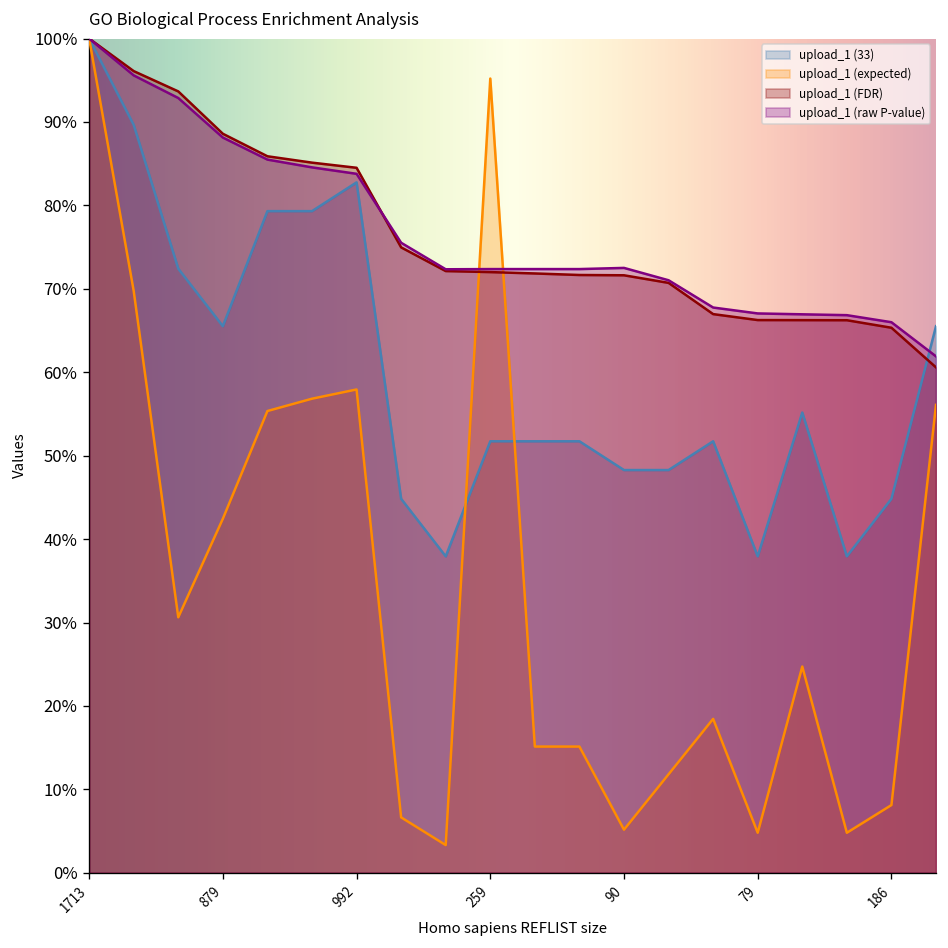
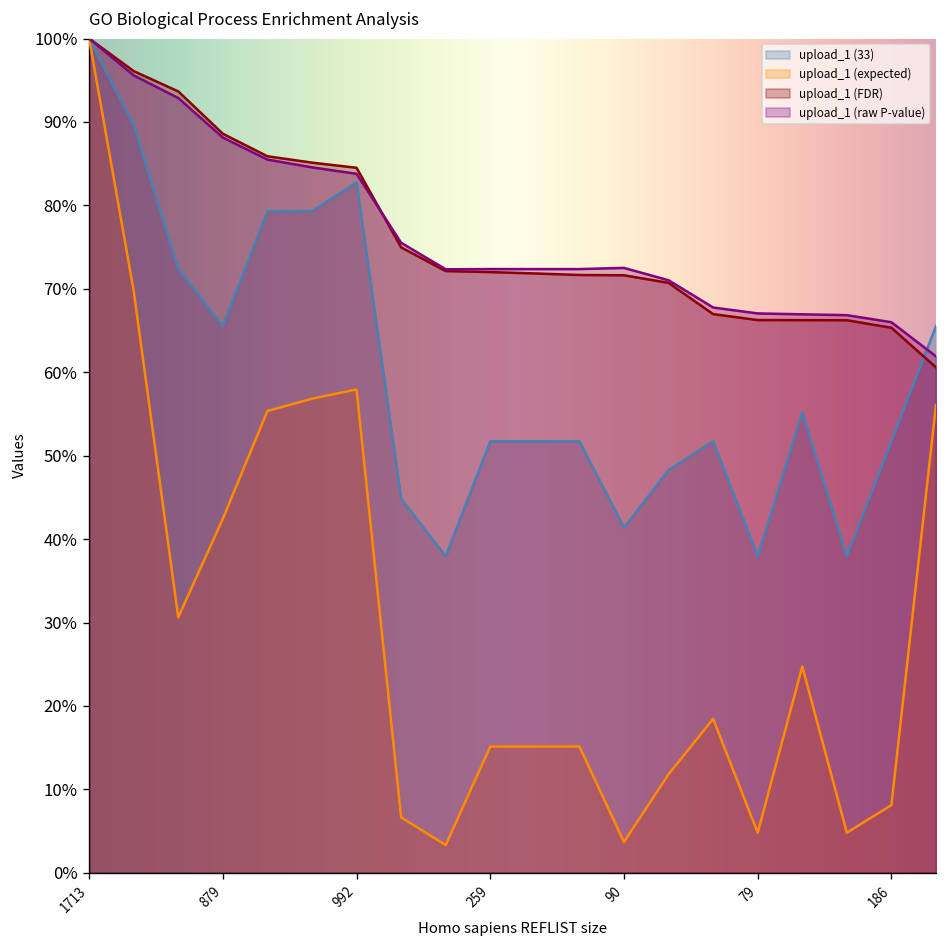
  {
    "upload_1 (33)": {
      "879": "66%",
      "992": "83%",
      "259": "52%",
-     "90": "48%",
+     "90": "41%",
      "79": "38%",
-     "186": "45%"
+     "186": "52%"
    },
    "upload_1 (expected)": {
      "879": "42%",
      "992": "58%",
-     "259": "95%",
-     "90": "5%",
+     "259": "15%",
+     "90": "4%",
      "79": "5%",
      "186": "8%"
    }
  }
